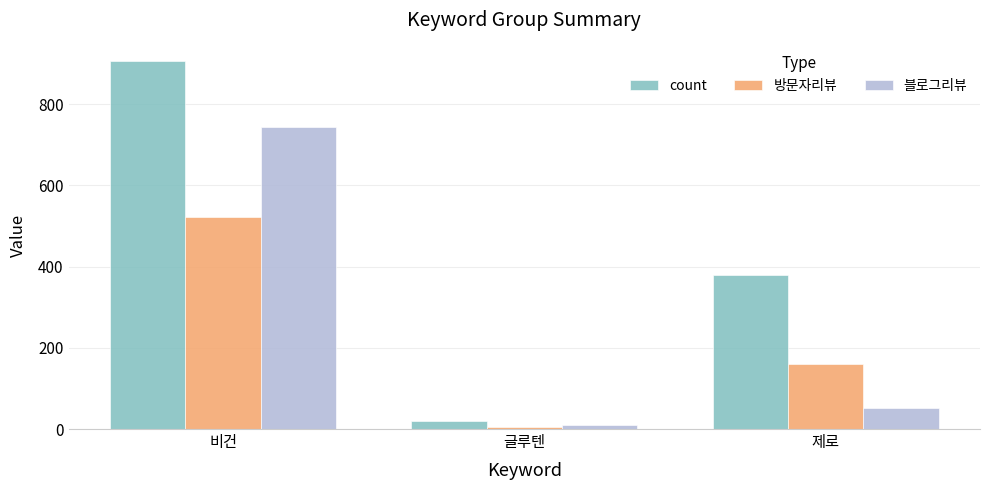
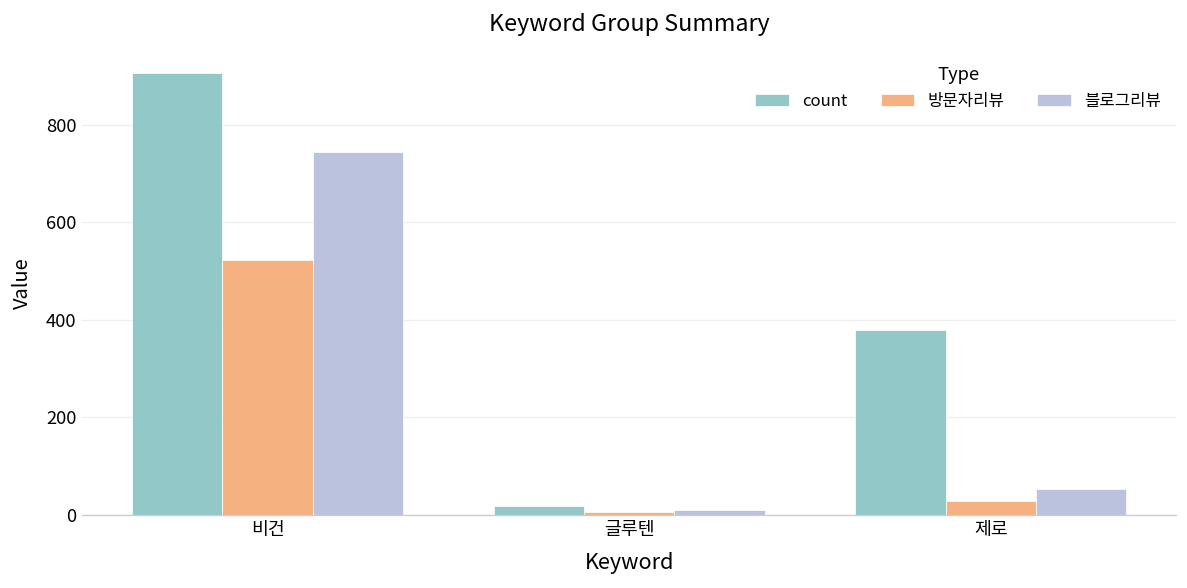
  {
    "방문자리뷰": {
      "비건": 520,
-     "제로": 160
+     "제로": 30
    }
  }
